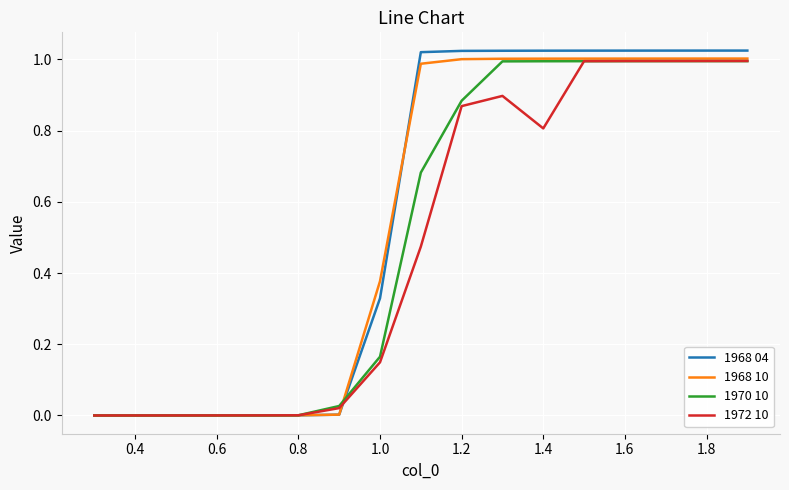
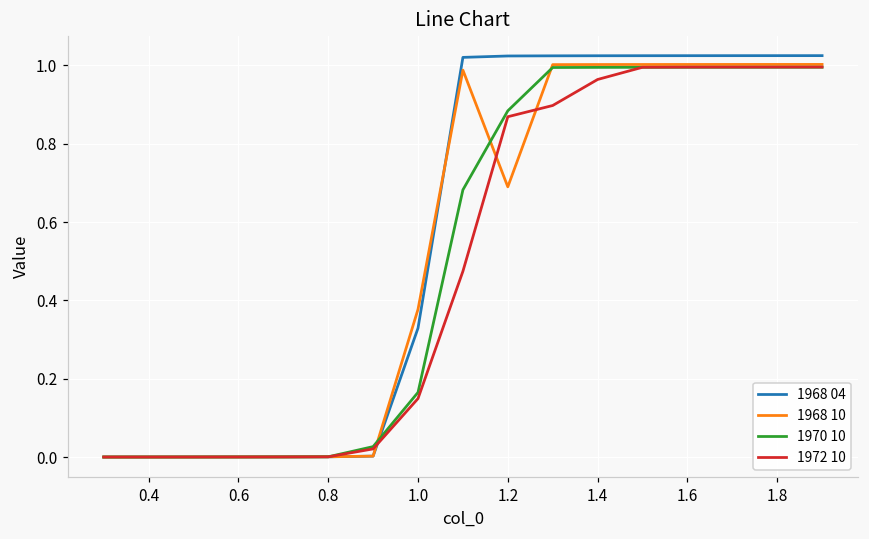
  {
    "1968 04": {
      "1.0": 0.33,
      "1.2": 1.02,
      "1.4": 1.02,
      "1.6": 1.02,
      "1.8": 1.02
    },
    "1968 10": {
      "1.0": 0.38,
-     "1.2": 1.00,
+     "1.2": 0.69,
      "1.4": 1.00
    },
    "1970 10": {
      "1.0": 0.17,
      "1.2": 0.88,
      "1.4": 0.99
    },
    "1972 10": {
      "1.0": 0.15,
      "1.2": 0.87,
-     "1.4": 0.81
+     "1.4": 0.96
    }
  }
